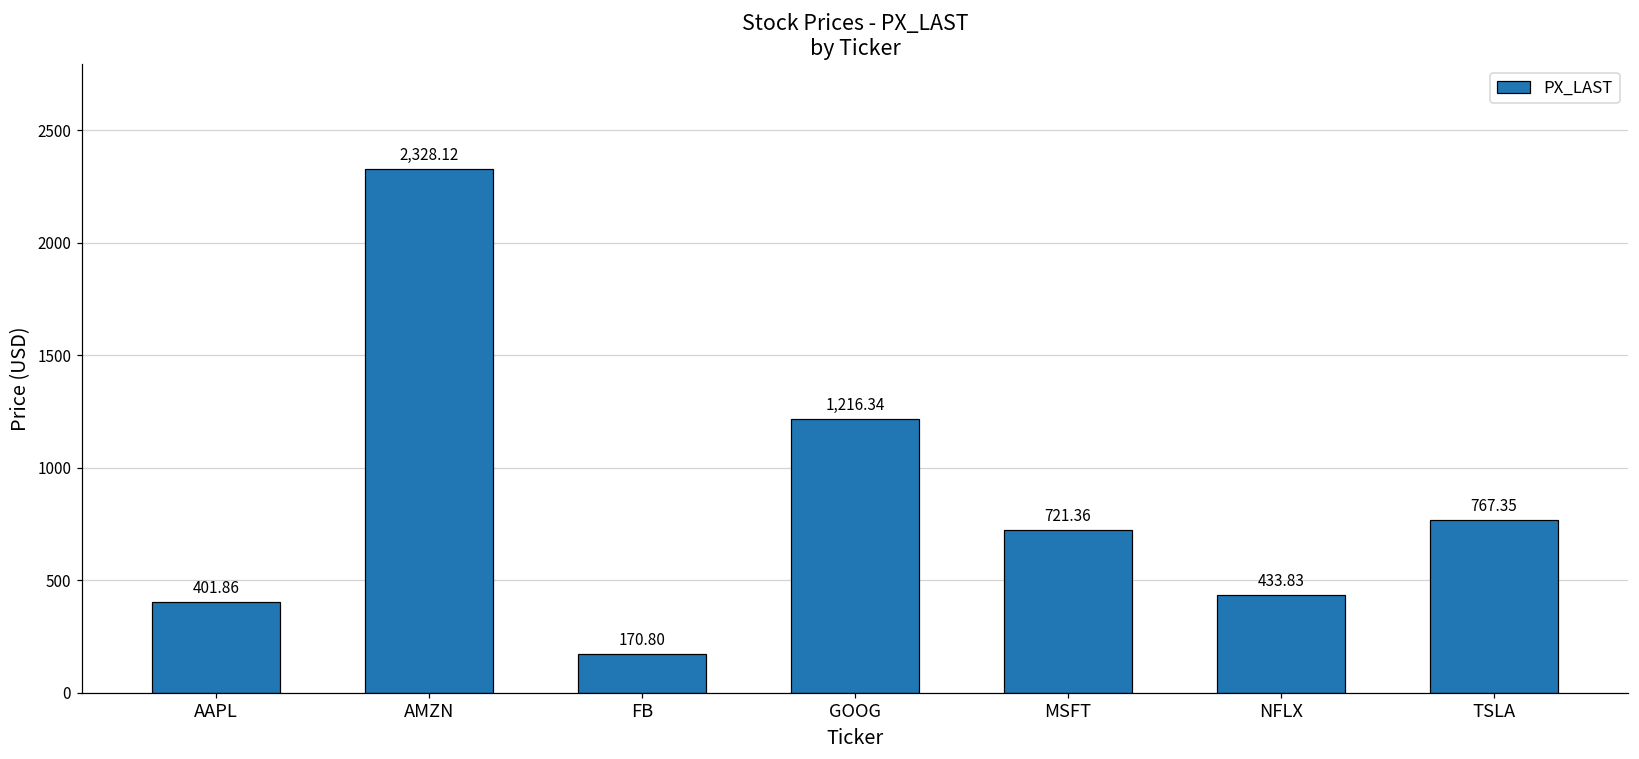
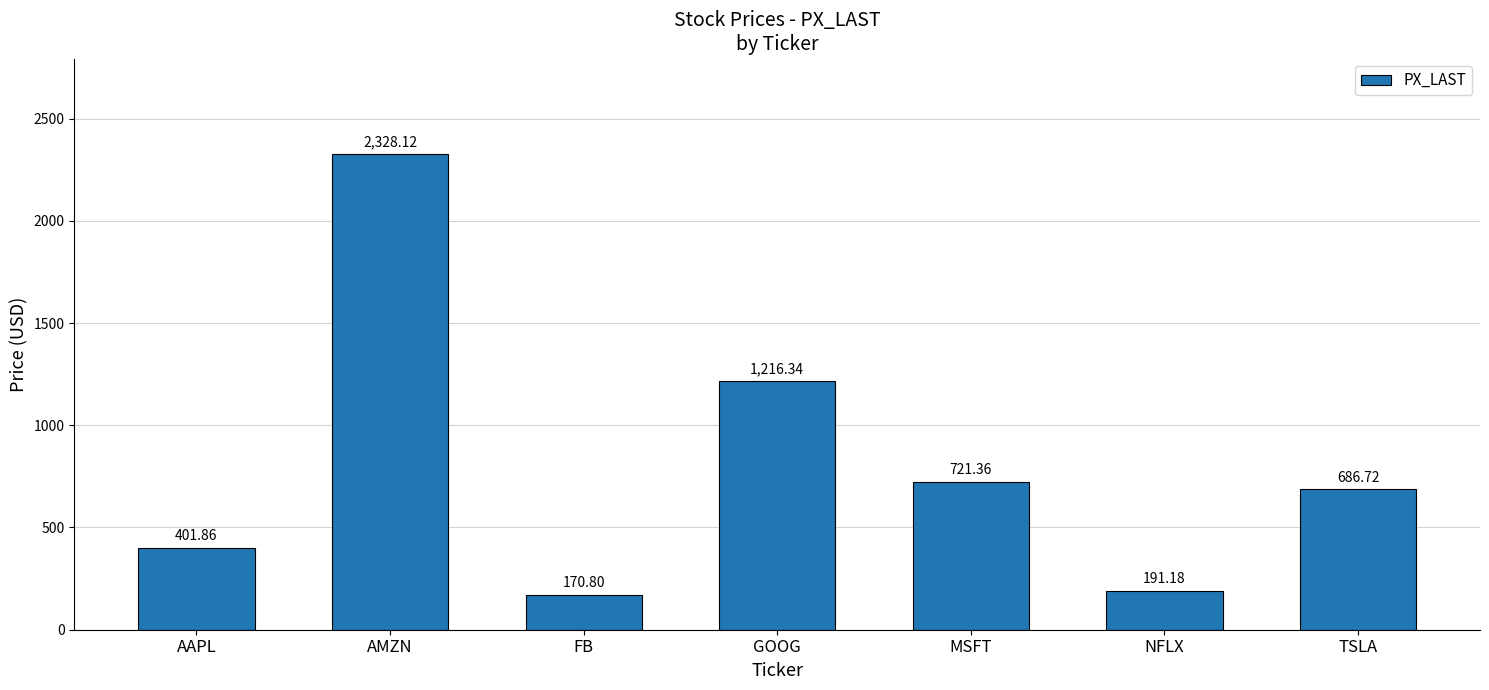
  {
    "AAPL": "401.86",
    "AMZN": "2,328.12",
    "FB": "170.80",
    "GOOG": "1,216.34",
    "MSFT": "721.36",
-   "NFLX": "433.83",
-   "TSLA": "767.35"
+   "NFLX": "191.18",
+   "TSLA": "686.72"
  }
